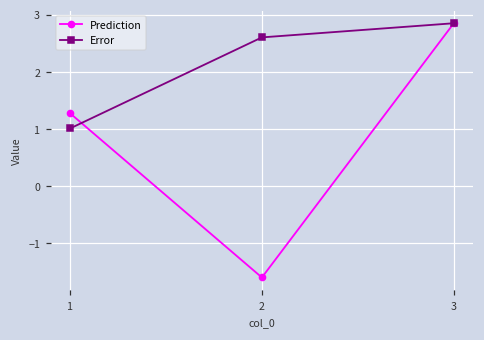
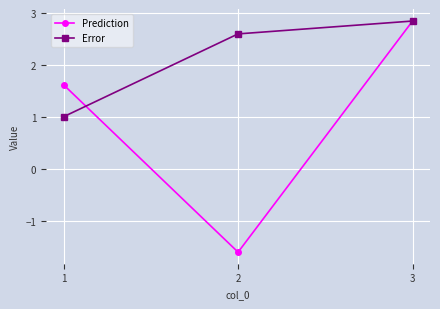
  {
    "Prediction": {
-     "1": 1.3,
+     "1": 1.6,
      "2": -1.6
    },
    "Error": {
      "1": 1.0,
      "2": 2.6
    }
  }
